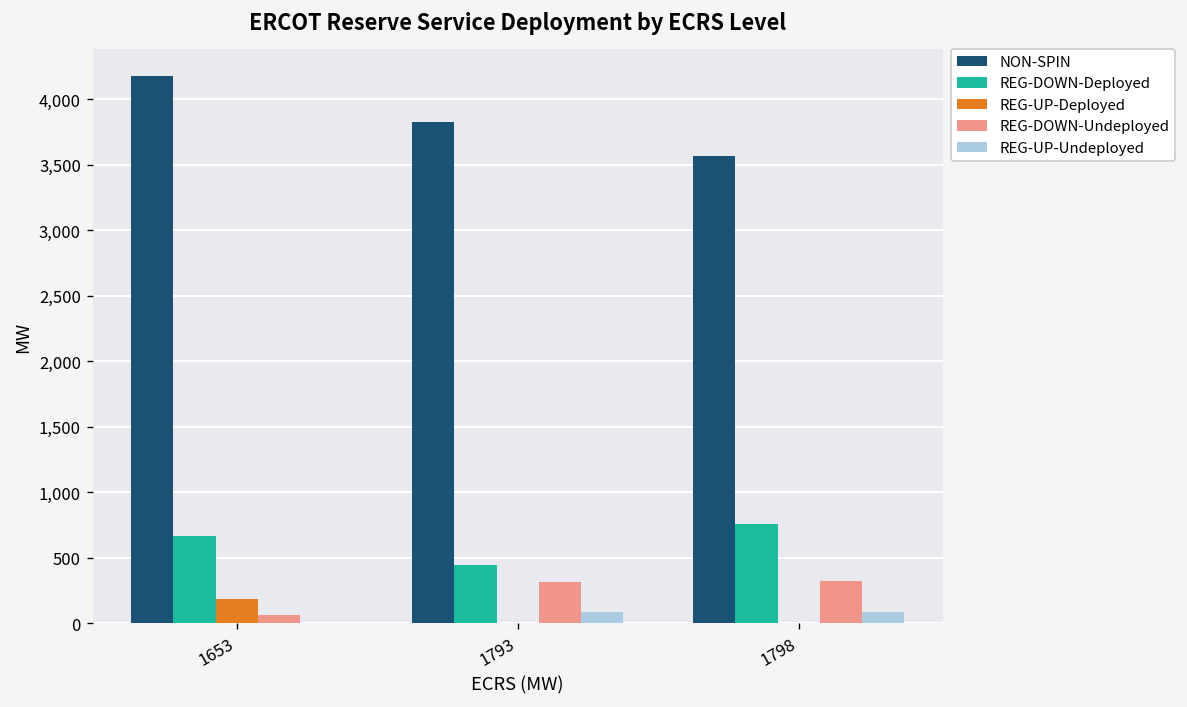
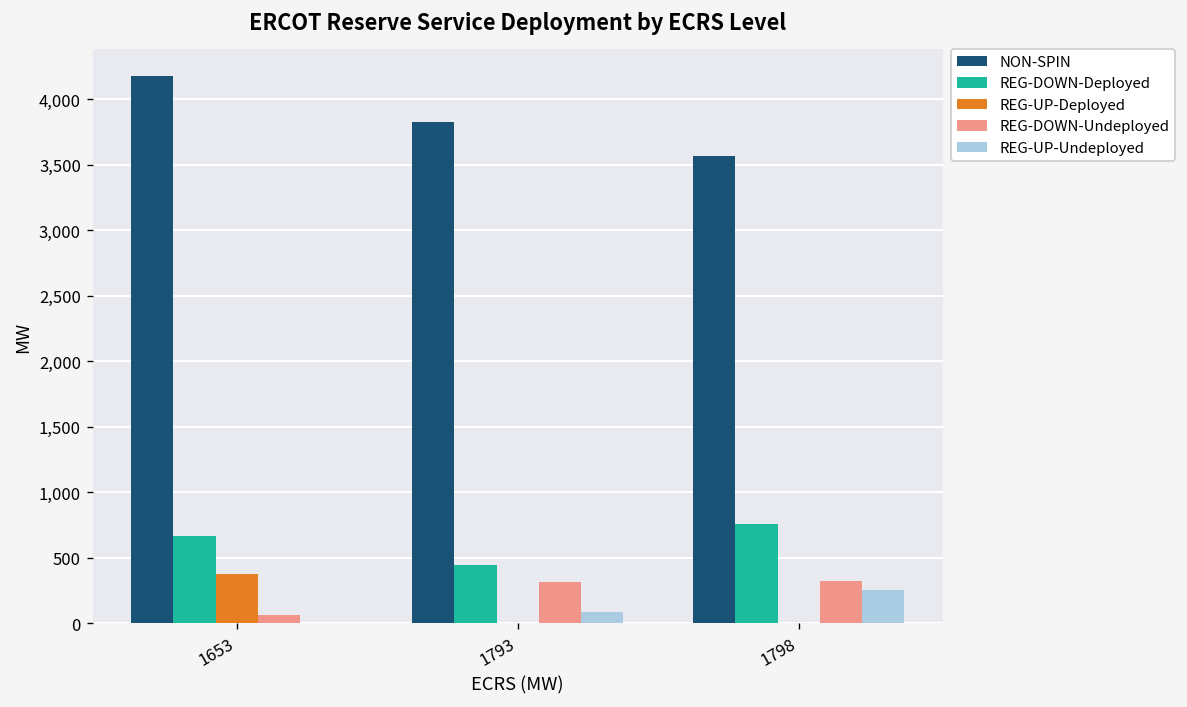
  {
    "NON-SPIN": {
      "1653": "4,170",
      "1793": "3,830",
      "1798": "3,560"
    },
    "REG-DOWN-Deployed": {
      "1653": "670",
      "1793": "440",
      "1798": "760"
    },
    "REG-UP-Deployed": {
-     "1653": "180",
+     "1653": "380",
      "1793": "0",
      "1798": "0"
    },
    "REG-DOWN-Undeployed": {
      "1653": "70",
      "1793": "310",
      "1798": "320"
    },
    "REG-UP-Undeployed": {
      "1653": "0",
      "1793": "80",
-     "1798": "90"
+     "1798": "250"
    }
  }
